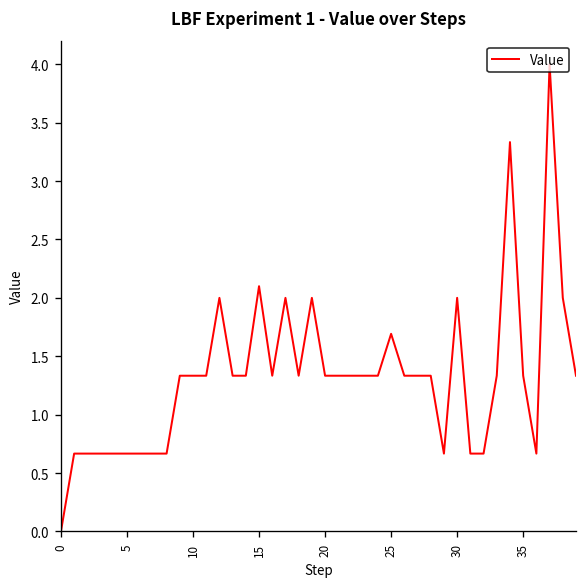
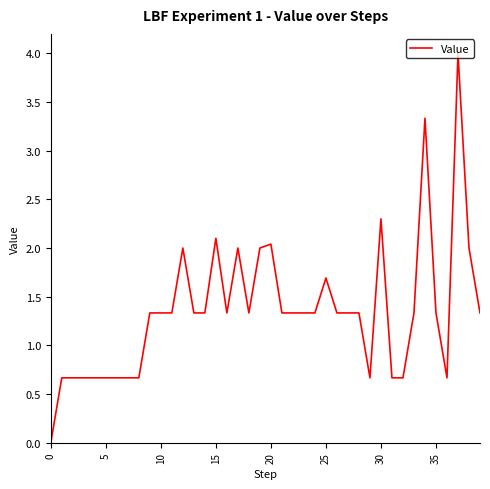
  {
    "0": 0.0,
    "5": 0.7,
    "10": 1.3,
    "15": 2.1,
-   "20": 1.3,
+   "20": 2.0,
    "25": 1.7,
-   "30": 2.0,
+   "30": 2.3,
    "35": 1.3
  }
